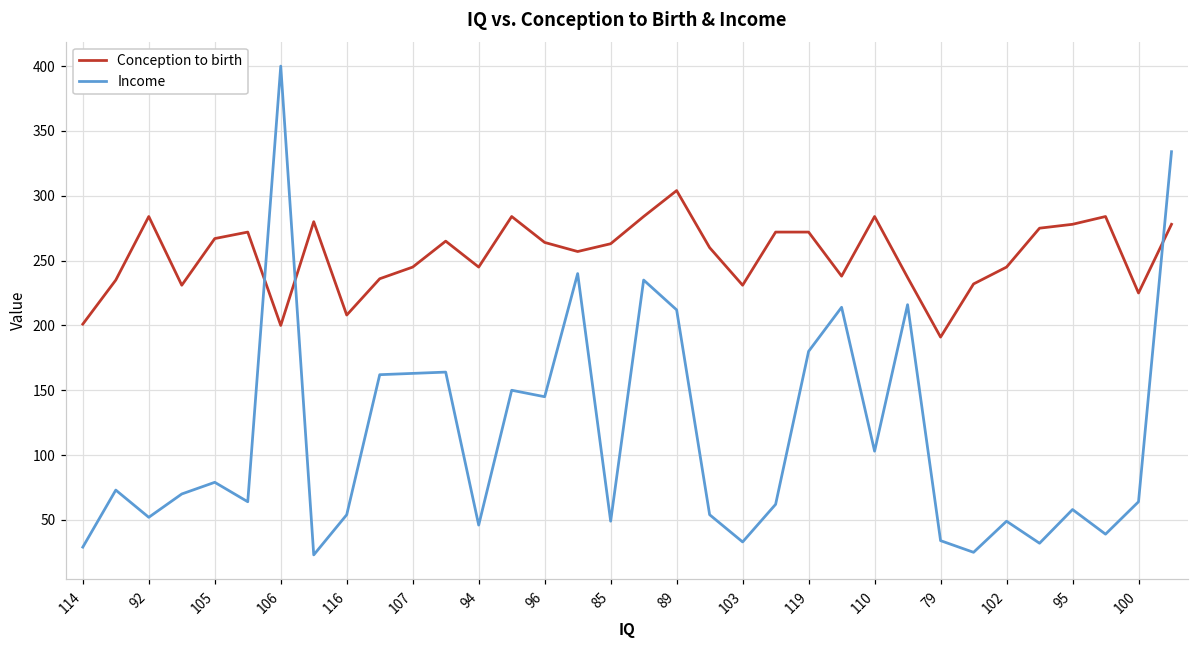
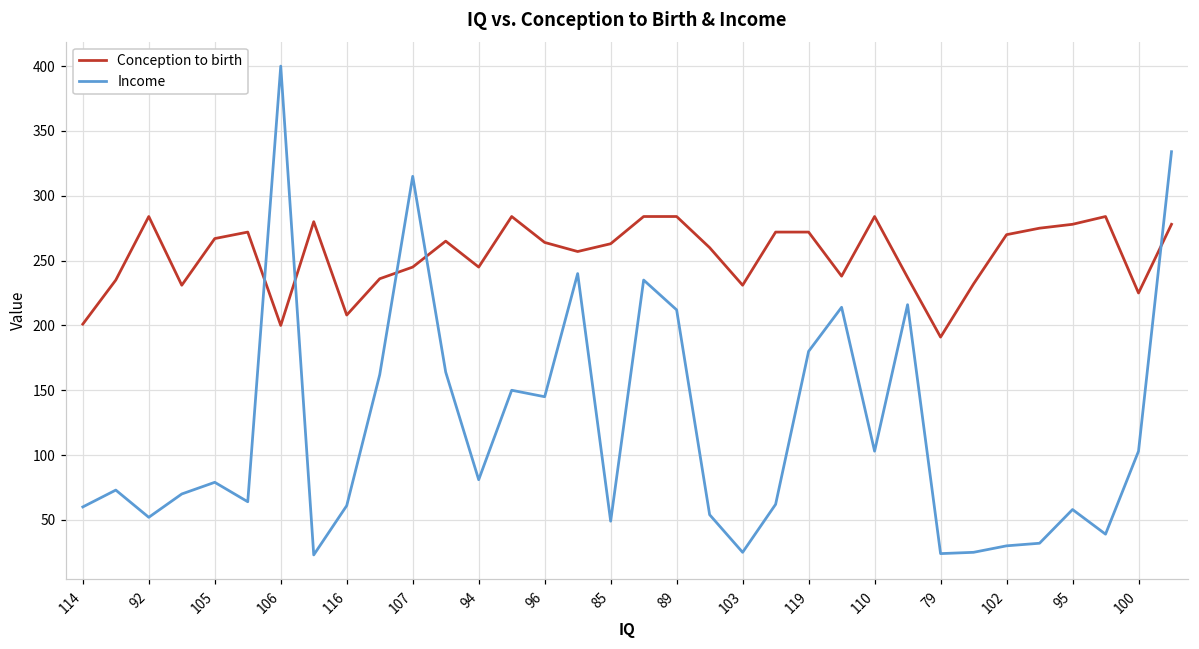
  {
    "Conception to birth": {
      "114": 201,
      "92": 284,
      "105": 267,
      "106": 200,
      "116": 208,
      "107": 245,
      "94": 245,
      "96": 264,
      "85": 263,
-     "89": 304,
+     "89": 284,
      "103": 231,
      "119": 272,
      "110": 284,
      "79": 191,
-     "102": 245,
+     "102": 270,
      "95": 278,
      "100": 225
    },
    "Income": {
-     "114": 29,
+     "114": 60,
      "92": 52,
      "105": 79,
      "106": 400,
-     "116": 54,
-     "107": 163,
-     "94": 46,
+     "116": 61,
+     "107": 315,
+     "94": 81,
      "96": 145,
      "85": 49,
      "89": 212,
-     "103": 33,
+     "103": 25,
      "119": 180,
      "110": 103,
-     "79": 34,
-     "102": 49,
+     "79": 24,
+     "102": 30,
      "95": 58,
-     "100": 64
+     "100": 103
    }
  }
